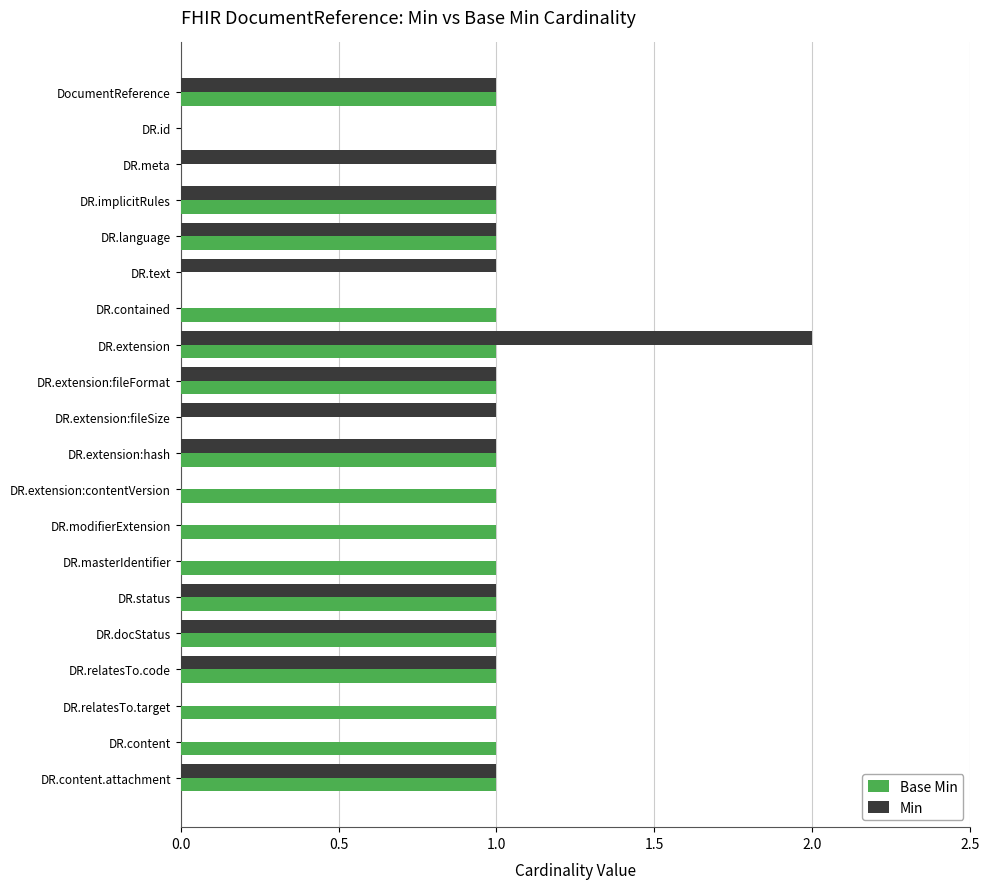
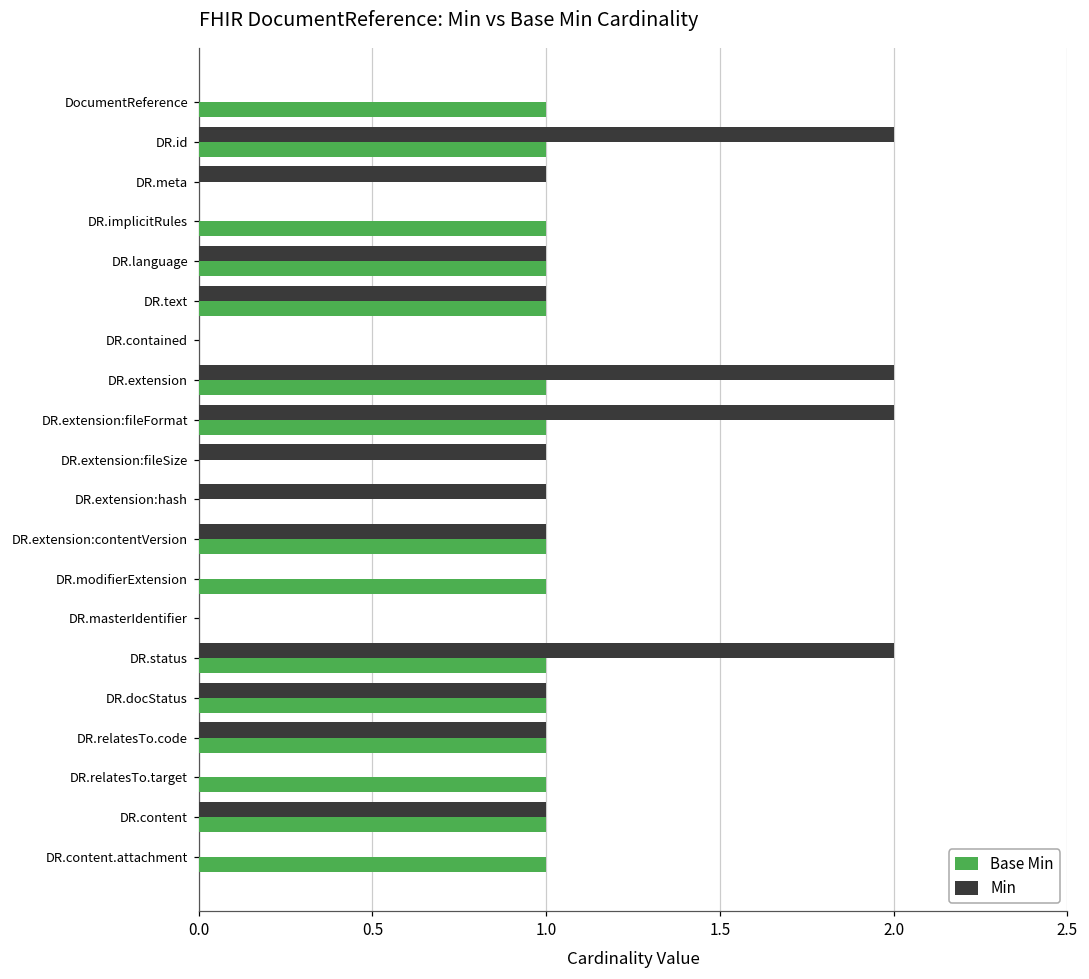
  {
    "Base Min": {
      "DocumentReference": 1,
-     "DR.id": 0,
+     "DR.id": 1,
      "DR.meta": 0,
      "DR.implicitRules": 1,
      "DR.language": 1,
-     "DR.text": 0,
-     "DR.contained": 1,
+     "DR.text": 1,
+     "DR.contained": 0,
      "DR.extension": 1,
      "DR.extension:fileFormat": 1,
      "DR.extension:fileSize": 0,
-     "DR.extension:hash": 1,
+     "DR.extension:hash": 0,
      "DR.extension:contentVersion": 1,
      "DR.modifierExtension": 1,
-     "DR.masterIdentifier": 1,
+     "DR.masterIdentifier": 0,
      "DR.status": 1,
      "DR.docStatus": 1,
      "DR.relatesTo.code": 1,
      "DR.relatesTo.target": 1,
      "DR.content": 1,
      "DR.content.attachment": 1
    },
    "Min": {
-     "DocumentReference": 1,
-     "DR.id": 0,
+     "DocumentReference": 0,
+     "DR.id": 2,
      "DR.meta": 1,
-     "DR.implicitRules": 1,
+     "DR.implicitRules": 0,
      "DR.language": 1,
      "DR.text": 1,
      "DR.contained": 0,
      "DR.extension": 2,
-     "DR.extension:fileFormat": 1,
+     "DR.extension:fileFormat": 2,
      "DR.extension:fileSize": 1,
      "DR.extension:hash": 1,
-     "DR.extension:contentVersion": 0,
+     "DR.extension:contentVersion": 1,
      "DR.modifierExtension": 0,
      "DR.masterIdentifier": 0,
-     "DR.status": 1,
+     "DR.status": 2,
      "DR.docStatus": 1,
      "DR.relatesTo.code": 1,
      "DR.relatesTo.target": 0,
-     "DR.content": 0,
-     "DR.content.attachment": 1
+     "DR.content": 1,
+     "DR.content.attachment": 0
    }
  }
